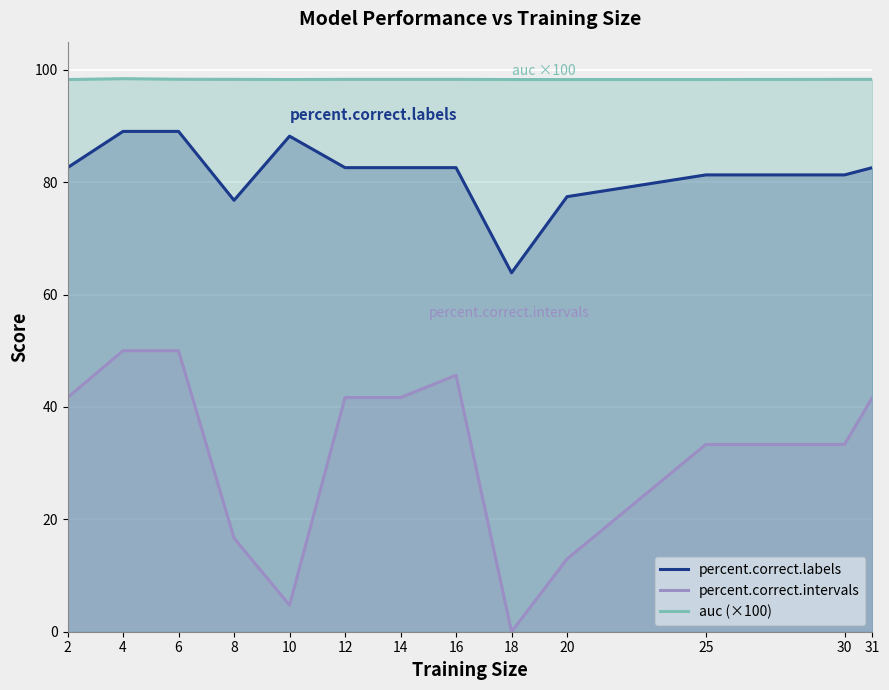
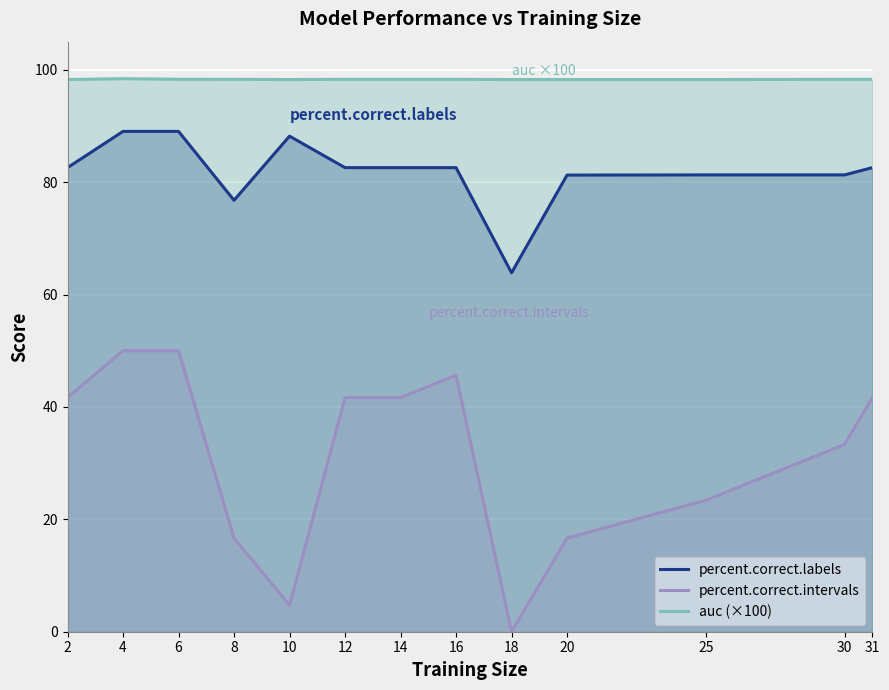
  {
    "percent.correct.labels": {
      "2": 83,
      "4": 89,
      "6": 89,
      "8": 77,
      "10": 88,
      "12": 83,
      "14": 83,
      "16": 83,
      "18": 64,
-     "20": 77,
+     "20": 81,
      "25": 81,
      "30": 81,
      "31": 83
    },
    "percent.correct.intervals": {
      "2": 42,
      "4": 50,
      "6": 50,
      "8": 17,
      "10": 5,
      "12": 42,
      "14": 42,
      "16": 46,
      "18": 0,
-     "20": 13,
-     "25": 33,
+     "20": 17,
+     "25": 23,
      "30": 33,
      "31": 42
    },
    "auc (×100)": {
      "2": 98,
      "4": 98,
      "6": 98,
      "8": 98,
      "10": 98,
      "12": 98,
      "14": 98,
      "16": 98,
      "25": 98,
      "30": 98,
      "31": 98
    }
  }
